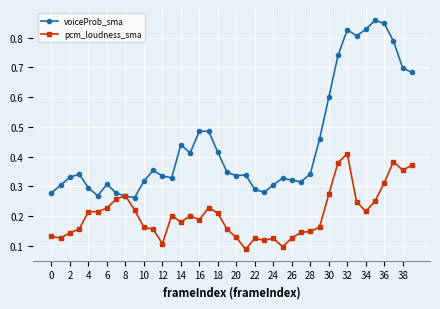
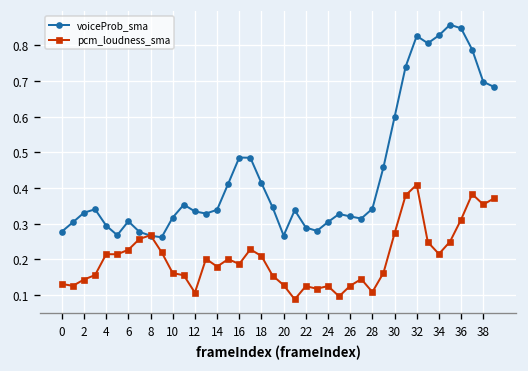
  {
    "voiceProb_sma": {
      "0": 0.28,
      "2": 0.33,
      "4": 0.29,
      "6": 0.31,
      "10": 0.32,
      "12": 0.33,
-     "14": 0.44,
+     "14": 0.34,
      "16": 0.49,
      "18": 0.41,
-     "20": 0.34,
+     "20": 0.27,
      "22": 0.29,
      "24": 0.30,
      "26": 0.32,
      "28": 0.34,
      "30": 0.60,
      "32": 0.83,
      "34": 0.83,
      "36": 0.85,
      "38": 0.70
    },
    "pcm_loudness_sma": {
      "0": 0.13,
      "2": 0.14,
      "4": 0.21,
      "6": 0.23,
      "10": 0.16,
      "12": 0.11,
      "14": 0.18,
      "16": 0.19,
      "18": 0.21,
      "20": 0.13,
      "22": 0.13,
      "24": 0.13,
      "26": 0.13,
-     "28": 0.15,
+     "28": 0.11,
      "30": 0.27,
      "32": 0.41,
      "34": 0.22,
      "36": 0.31,
      "38": 0.35
    }
  }
